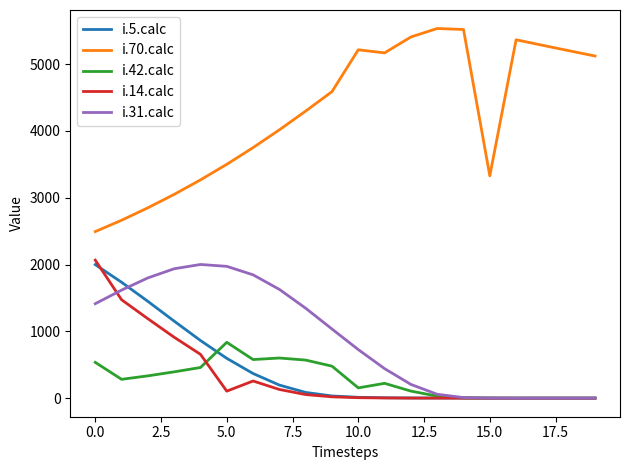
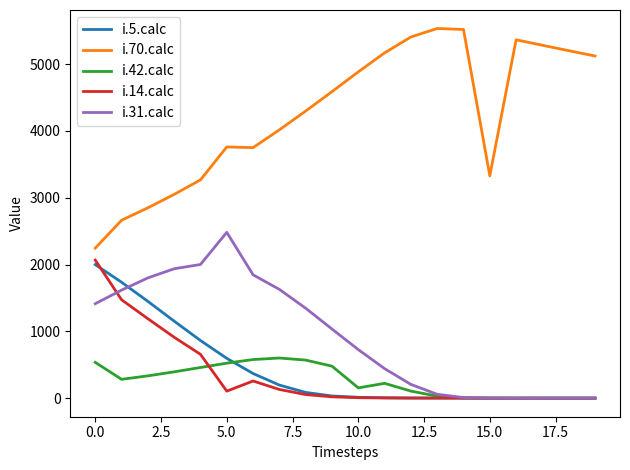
  {
    "i.5.calc": {
      "0.0": 2000,
      "5.0": 600
    },
    "i.70.calc": {
-     "0.0": 2500,
-     "5.0": 3500,
-     "10.0": 5200,
+     "0.0": 2200,
+     "5.0": 3800,
+     "10.0": 4900,
      "15.0": 3300
    },
    "i.42.calc": {
      "0.0": 500,
-     "5.0": 800,
+     "5.0": 500,
      "10.0": 200
    },
    "i.14.calc": {
      "0.0": 2100,
      "5.0": 100
    },
    "i.31.calc": {
      "0.0": 1400,
-     "5.0": 2000,
+     "5.0": 2500,
      "10.0": 700
    }
  }
